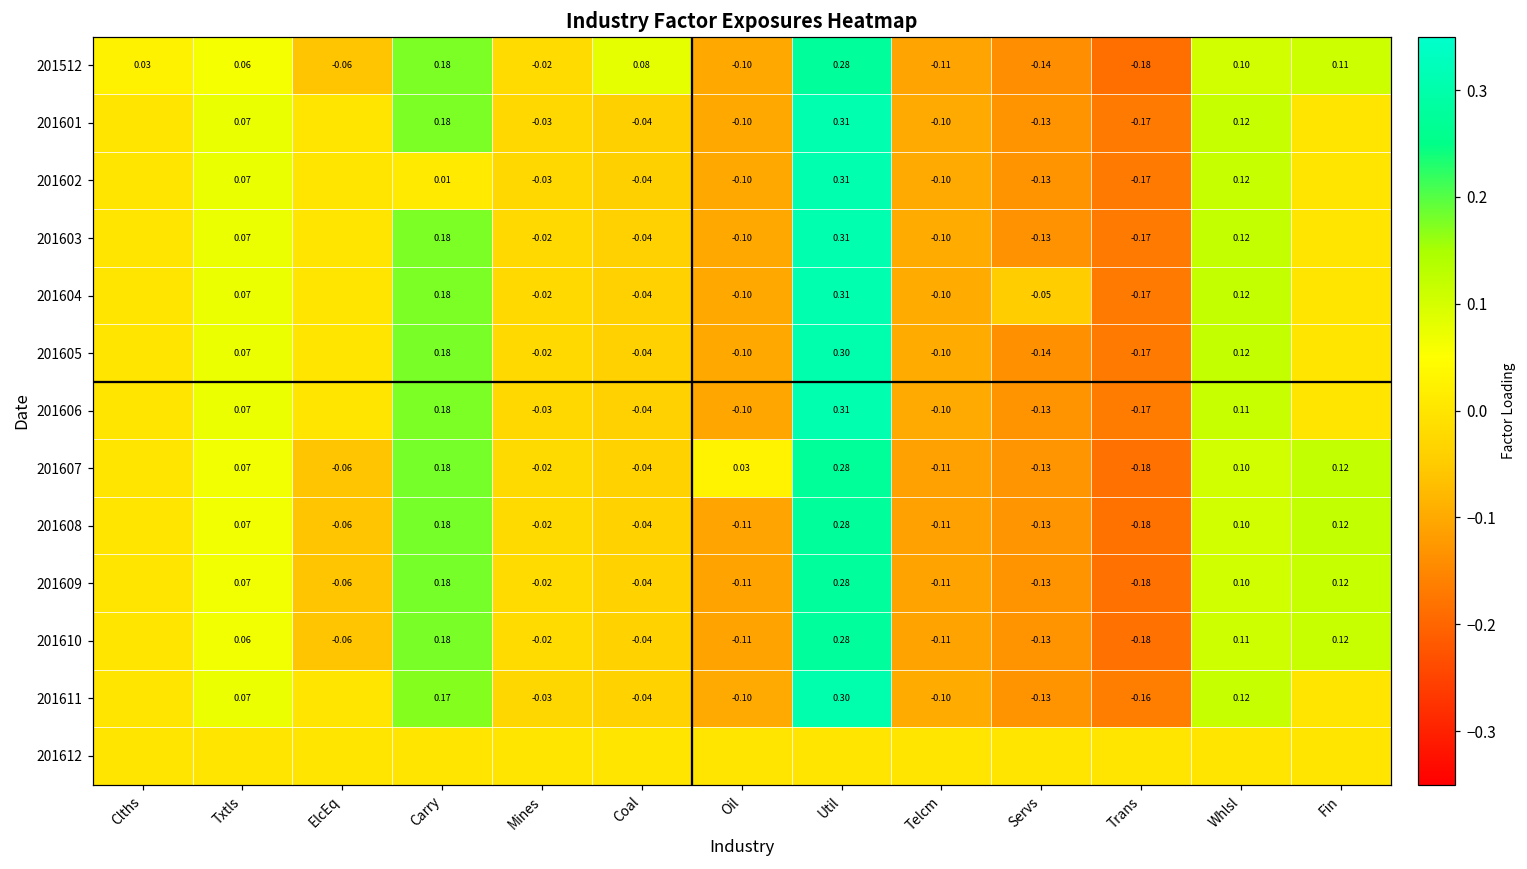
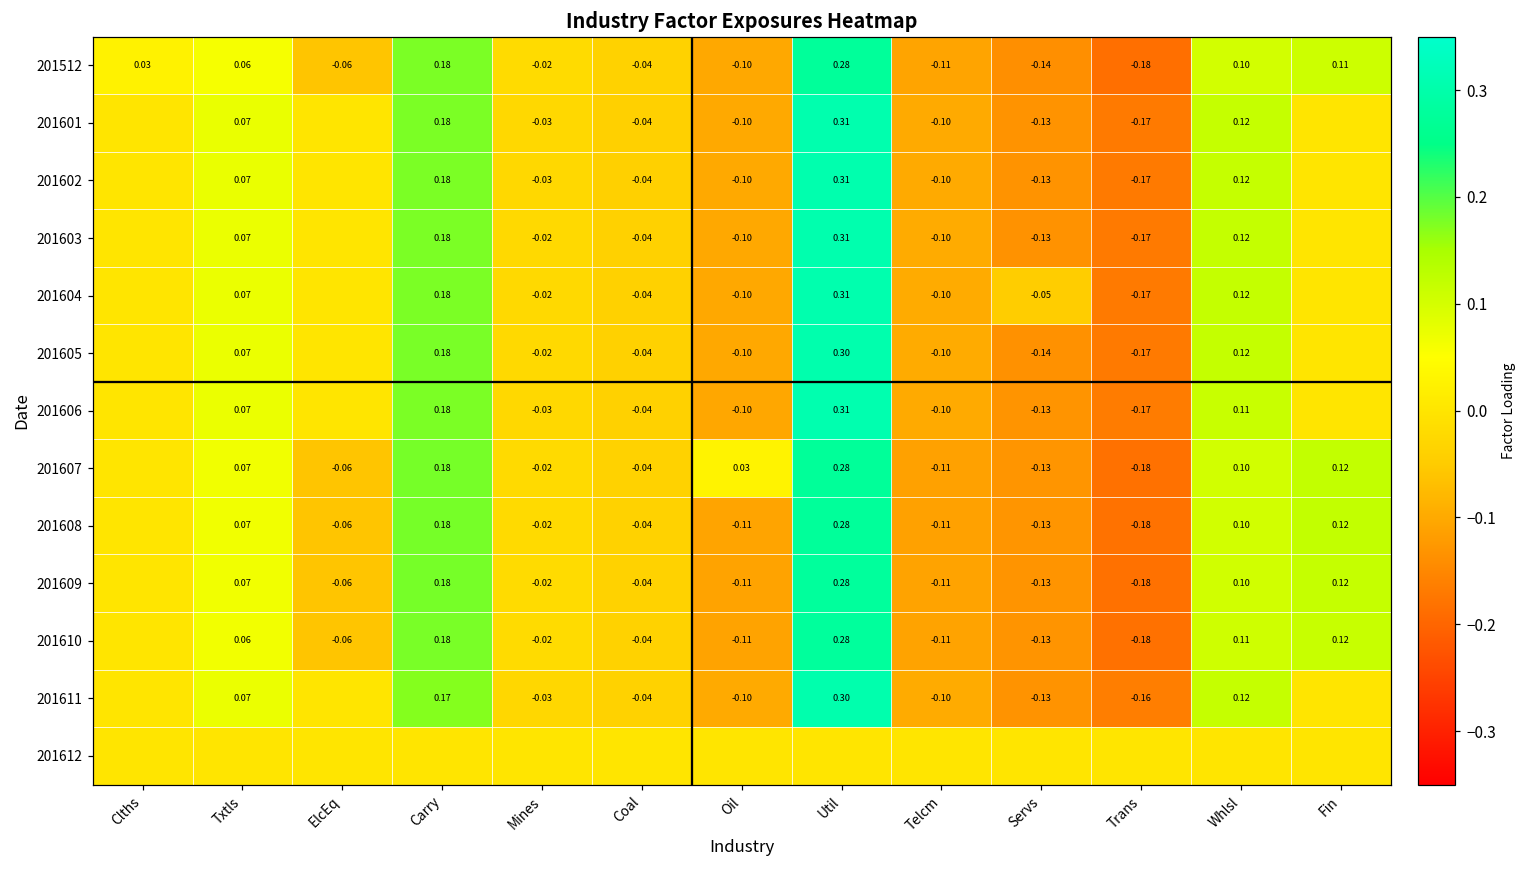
  {
    "201512": {
      "Clths": 0.03,
      "Txtls": 0.06,
      "ElcEq": -0.06,
      "Carry": 0.18,
      "Mines": -0.02,
-     "Coal": 0.08,
+     "Coal": -0.04,
      "Oil": -0.10,
      "Util": 0.28,
      "Telcm": -0.11,
      "Servs": -0.14,
      "Trans": -0.18,
      "Whlsl": 0.10,
      "Fin": 0.11
    },
    "201601": {
      "Txtls": 0.07,
      "Carry": 0.18,
      "Mines": -0.03,
      "Coal": -0.04,
      "Oil": -0.10,
      "Util": 0.31,
      "Telcm": -0.10,
      "Servs": -0.13,
      "Trans": -0.17,
      "Whlsl": 0.12
    },
    "201602": {
      "Txtls": 0.07,
-     "Carry": 0.01,
+     "Carry": 0.18,
      "Mines": -0.03,
      "Coal": -0.04,
      "Oil": -0.10,
      "Util": 0.31,
      "Telcm": -0.10,
      "Servs": -0.13,
      "Trans": -0.17,
      "Whlsl": 0.12
    },
    "201603": {
      "Txtls": 0.07,
      "Carry": 0.18,
      "Mines": -0.02,
      "Coal": -0.04,
      "Oil": -0.10,
      "Util": 0.31,
      "Telcm": -0.10,
      "Servs": -0.13,
      "Trans": -0.17,
      "Whlsl": 0.12
    },
    "201604": {
      "Txtls": 0.07,
      "Carry": 0.18,
      "Mines": -0.02,
      "Coal": -0.04,
      "Oil": -0.10,
      "Util": 0.31,
      "Telcm": -0.10,
      "Servs": -0.05,
      "Trans": -0.17,
      "Whlsl": 0.12
    },
    "201605": {
      "Txtls": 0.07,
      "Carry": 0.18,
      "Mines": -0.02,
      "Coal": -0.04,
      "Oil": -0.10,
      "Util": 0.30,
      "Telcm": -0.10,
      "Servs": -0.14,
      "Trans": -0.17,
      "Whlsl": 0.12
    },
    "201606": {
      "Txtls": 0.07,
      "Carry": 0.18,
      "Mines": -0.03,
      "Coal": -0.04,
      "Oil": -0.10,
      "Util": 0.31,
      "Telcm": -0.10,
      "Servs": -0.13,
      "Trans": -0.17,
      "Whlsl": 0.11
    },
    "201607": {
      "Txtls": 0.07,
      "ElcEq": -0.06,
      "Carry": 0.18,
      "Mines": -0.02,
      "Coal": -0.04,
      "Oil": 0.03,
      "Util": 0.28,
      "Telcm": -0.11,
      "Servs": -0.13,
      "Trans": -0.18,
      "Whlsl": 0.10,
      "Fin": 0.12
    },
    "201608": {
      "Txtls": 0.07,
      "ElcEq": -0.06,
      "Carry": 0.18,
      "Mines": -0.02,
      "Coal": -0.04,
      "Oil": -0.11,
      "Util": 0.28,
      "Telcm": -0.11,
      "Servs": -0.13,
      "Trans": -0.18,
      "Whlsl": 0.10,
      "Fin": 0.12
    },
    "201609": {
      "Txtls": 0.07,
      "ElcEq": -0.06,
      "Carry": 0.18,
      "Mines": -0.02,
      "Coal": -0.04,
      "Oil": -0.11,
      "Util": 0.28,
      "Telcm": -0.11,
      "Servs": -0.13,
      "Trans": -0.18,
      "Whlsl": 0.10,
      "Fin": 0.12
    },
    "201610": {
      "Txtls": 0.06,
      "ElcEq": -0.06,
      "Carry": 0.18,
      "Mines": -0.02,
      "Coal": -0.04,
      "Oil": -0.11,
      "Util": 0.28,
      "Telcm": -0.11,
      "Servs": -0.13,
      "Trans": -0.18,
      "Whlsl": 0.11,
      "Fin": 0.12
    },
    "201611": {
      "Txtls": 0.07,
      "Carry": 0.17,
      "Mines": -0.03,
      "Coal": -0.04,
      "Oil": -0.10,
      "Util": 0.30,
      "Telcm": -0.10,
      "Servs": -0.13,
      "Trans": -0.16,
      "Whlsl": 0.12
    }
  }
